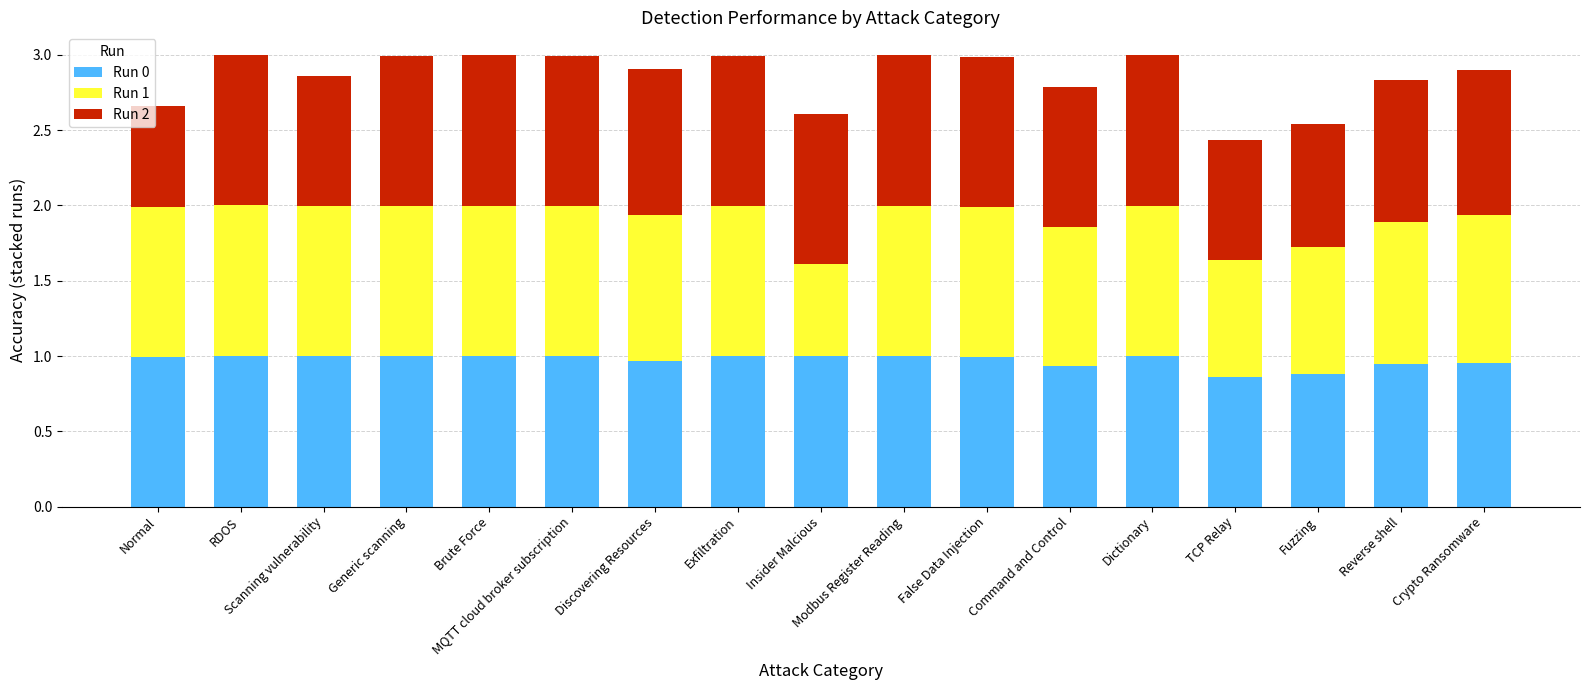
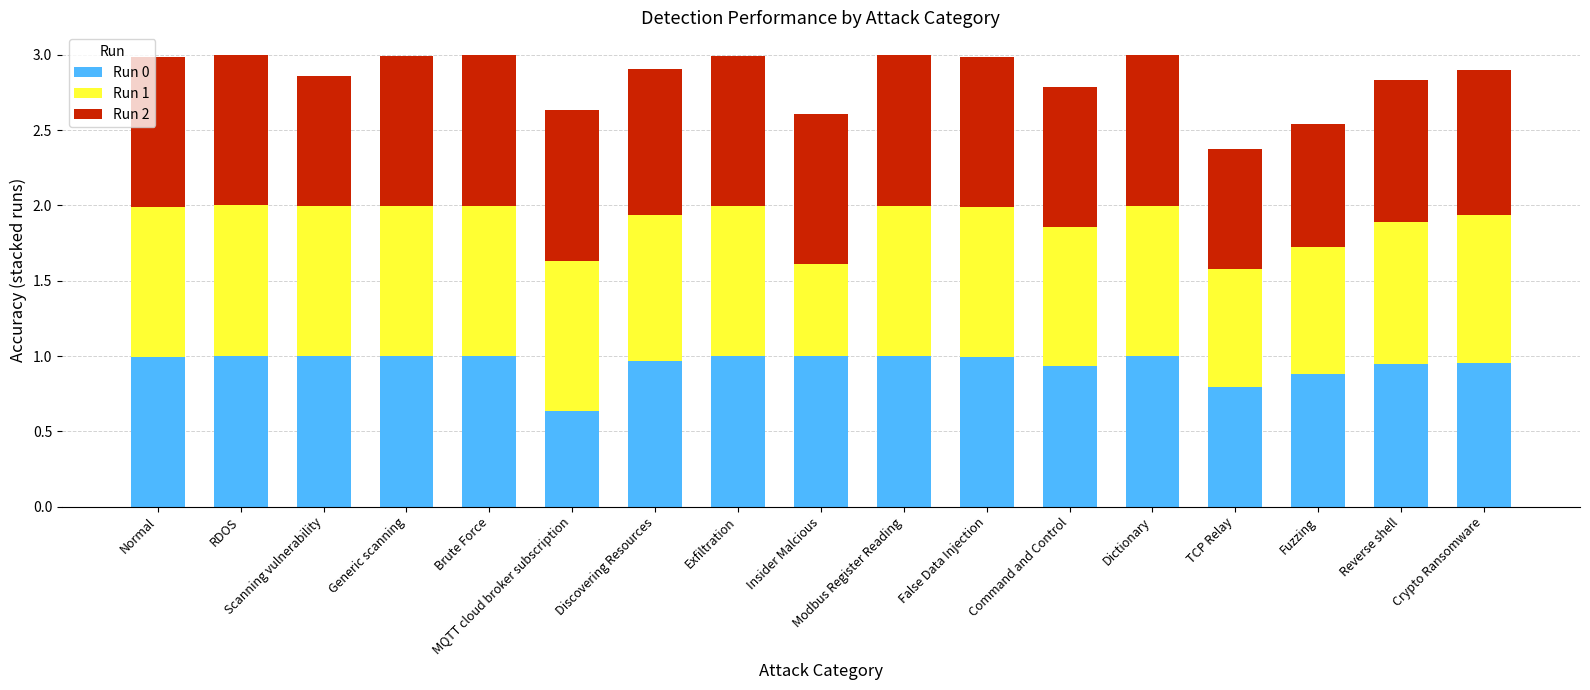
  {
    "Run 0": {
      "Normal": 1.00,
      "RDOS": 1.00,
      "Scanning vulnerability": 1.00,
      "Generic scanning": 1.00,
      "Brute Force": 1.00,
-     "MQTT cloud broker subscription": 1.00,
+     "MQTT cloud broker subscription": 0.63,
      "Discovering Resources": 0.97,
      "Exfiltration": 1.00,
      "Insider Malcious": 1.00,
      "Modbus Register Reading": 1.00,
      "False Data Injection": 0.99,
      "Command and Control": 0.93,
      "Dictionary": 1.00,
-     "TCP Relay": 0.86,
+     "TCP Relay": 0.80,
      "Fuzzing": 0.88,
      "Reverse shell": 0.95,
      "Crypto Ransomware": 0.96
    },
    "Run 1": {
      "Normal": 1.00,
      "RDOS": 1.00,
      "Scanning vulnerability": 1.00,
      "Generic scanning": 1.00,
      "Brute Force": 1.00,
      "MQTT cloud broker subscription": 1.00,
      "Discovering Resources": 0.97,
      "Exfiltration": 1.00,
      "Insider Malcious": 0.61,
      "Modbus Register Reading": 1.00,
      "False Data Injection": 0.99,
      "Command and Control": 0.93,
      "Dictionary": 1.00,
      "TCP Relay": 0.78,
      "Fuzzing": 0.84,
      "Reverse shell": 0.94,
      "Crypto Ransomware": 0.98
    },
    "Run 2": {
-     "Normal": 0.67,
+     "Normal": 1.00,
      "RDOS": 1.00,
      "Scanning vulnerability": 0.86,
      "Generic scanning": 1.00,
      "Brute Force": 1.00,
      "MQTT cloud broker subscription": 1.00,
      "Discovering Resources": 0.97,
      "Exfiltration": 1.00,
      "Insider Malcious": 1.00,
      "Modbus Register Reading": 1.00,
      "False Data Injection": 1.00,
      "Command and Control": 0.93,
      "Dictionary": 1.00,
      "TCP Relay": 0.80,
      "Fuzzing": 0.82,
      "Reverse shell": 0.94,
      "Crypto Ransomware": 0.96
    }
  }
